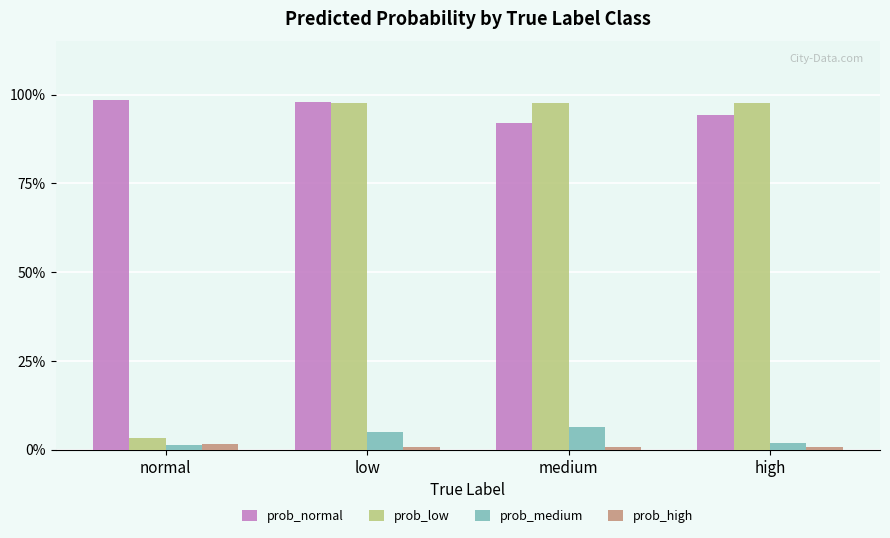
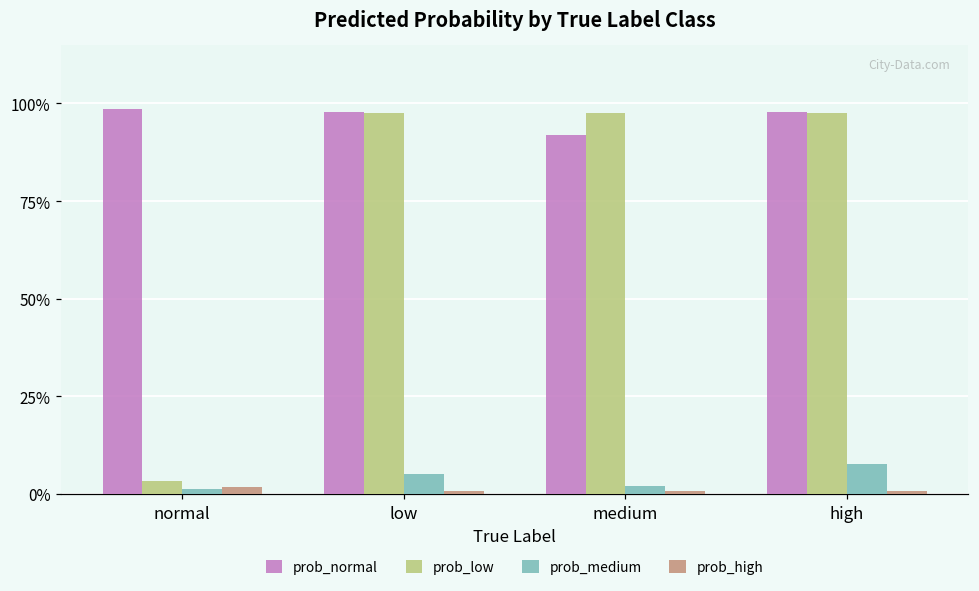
  {
    "prob_normal": {
      "normal": "98%",
      "low": "98%",
      "medium": "92%",
-     "high": "94%"
+     "high": "98%"
    },
    "prob_medium": {
      "normal": "1%",
      "low": "5%",
-     "medium": "6%",
-     "high": "2%"
+     "medium": "2%",
+     "high": "8%"
    }
  }
